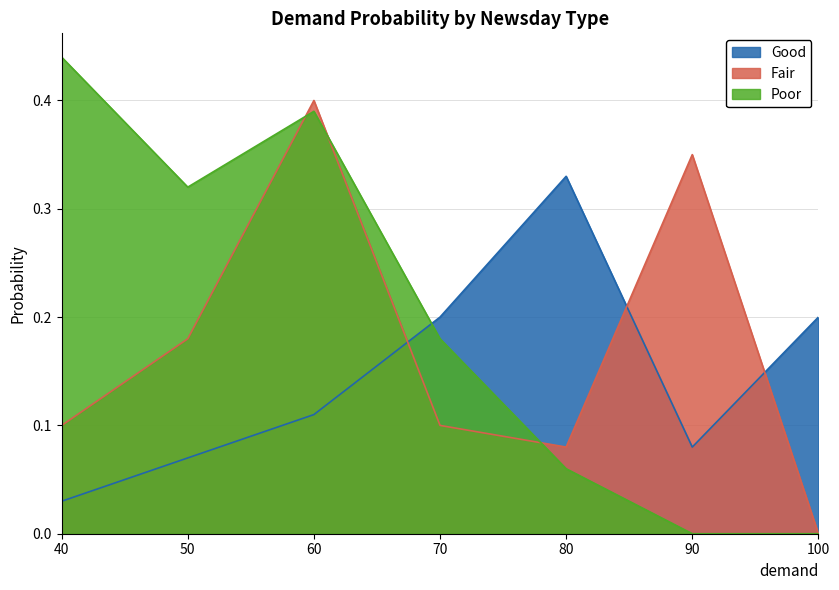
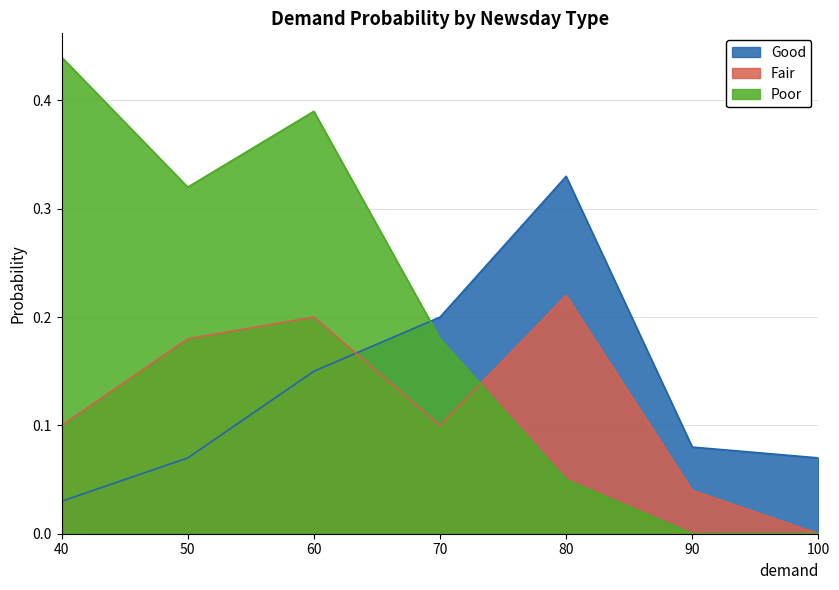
  {
    "Good": {
      "40": 0.03,
      "50": 0.07,
-     "60": 0.11,
+     "60": 0.15,
      "70": 0.20,
      "80": 0.33,
      "90": 0.08,
-     "100": 0.20
+     "100": 0.07
    },
    "Fair": {
      "40": 0.10,
      "50": 0.18,
-     "60": 0.4,
+     "60": 0.2,
      "70": 0.10,
-     "80": 0.08,
-     "90": 0.35
+     "80": 0.22,
+     "90": 0.04
    },
    "Poor": {
      "40": 0.44,
      "50": 0.32,
      "60": 0.39,
      "70": 0.18,
-     "80": 0.06,
+     "80": 0.05,
      "90": 0.00
    }
  }
